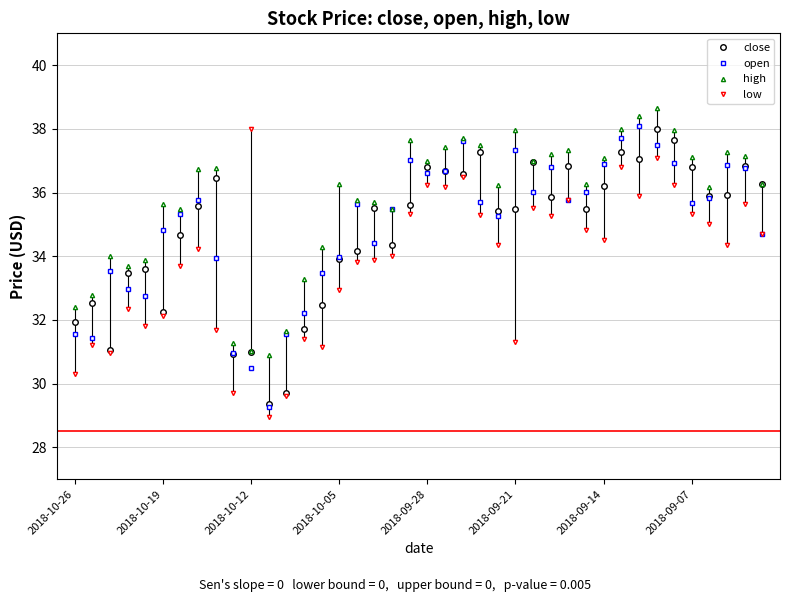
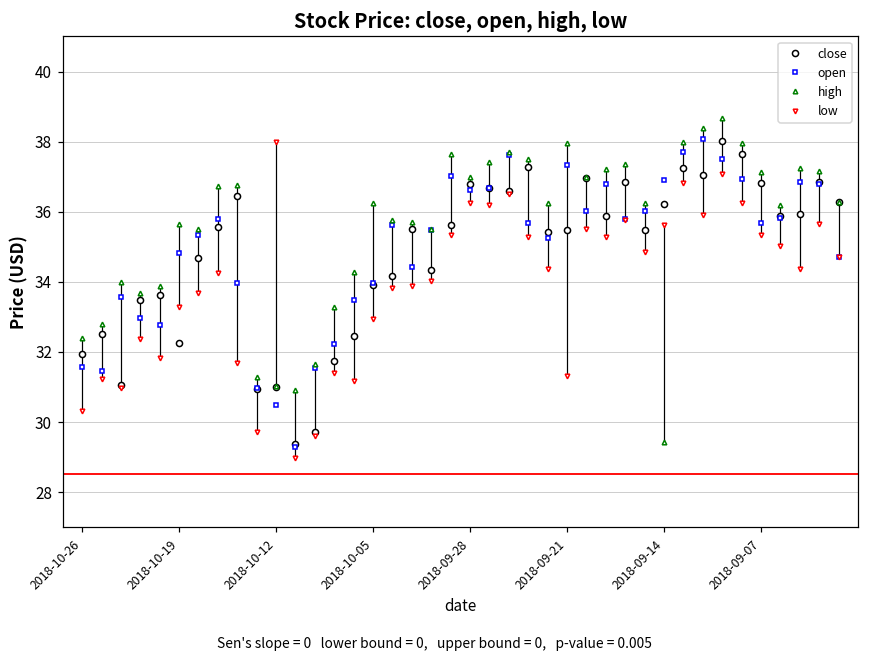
  {
    "open": {
      "2018-10-26": 31.6,
      "2018-10-19": 34.8,
      "2018-10-12": 30.5,
      "2018-09-28": 36.6,
      "2018-09-21": 37.3,
      "2018-09-14": 36.9,
      "2018-09-07": 35.7
    },
    "high": {
-     "2018-09-14": 37.1
+     "2018-09-14": 29.4
    },
    "low": {
-     "2018-10-19": 32.1,
-     "2018-09-14": 34.5
+     "2018-10-19": 33.3,
+     "2018-09-14": 35.6
    }
  }
